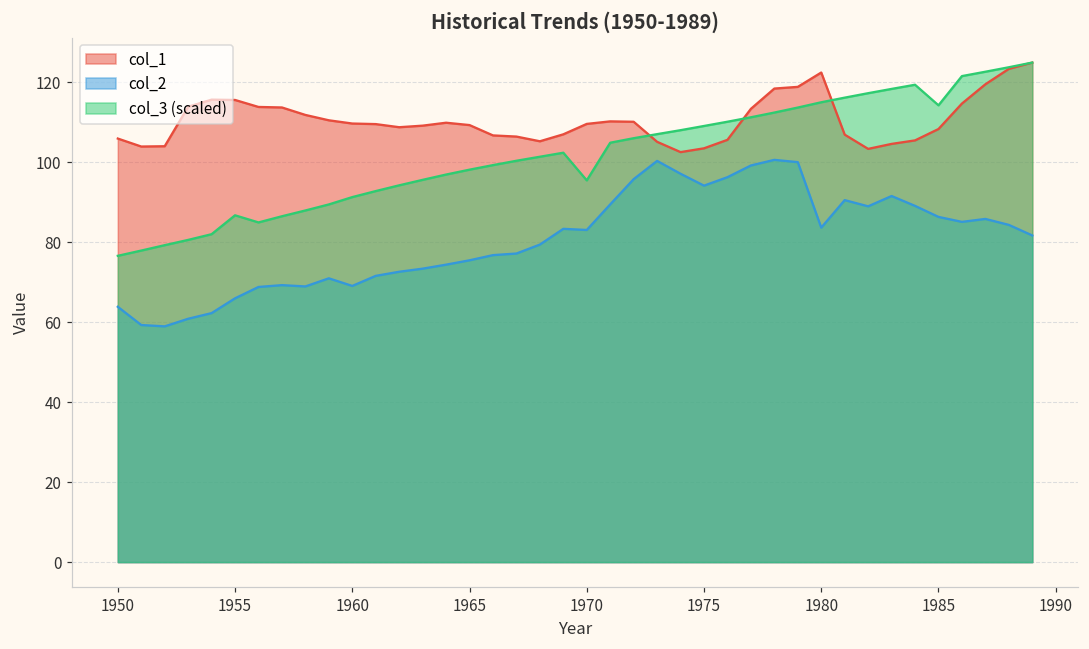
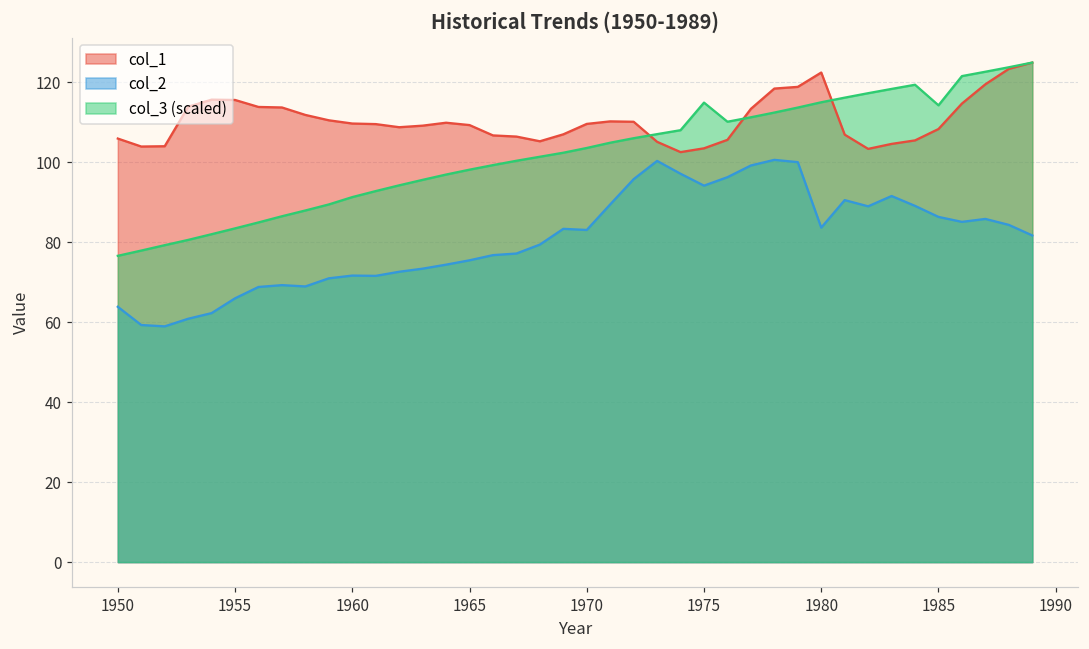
  {
    "col_1": {
      "1950": 106,
      "1955": 116,
      "1960": 110,
      "1965": 109,
      "1970": 110,
      "1975": 103,
      "1980": 122,
      "1985": 108
    },
    "col_2": {
      "1950": 64,
      "1955": 66,
-     "1960": 69,
+     "1960": 72,
      "1965": 75,
      "1970": 83,
      "1975": 94,
      "1980": 84,
      "1985": 86
    },
    "col_3 (scaled)": {
      "1950": 77,
-     "1955": 87,
+     "1955": 83,
      "1960": 91,
      "1965": 98,
-     "1970": 95,
-     "1975": 109,
+     "1970": 104,
+     "1975": 115,
      "1980": 115,
      "1985": 114
    }
  }
